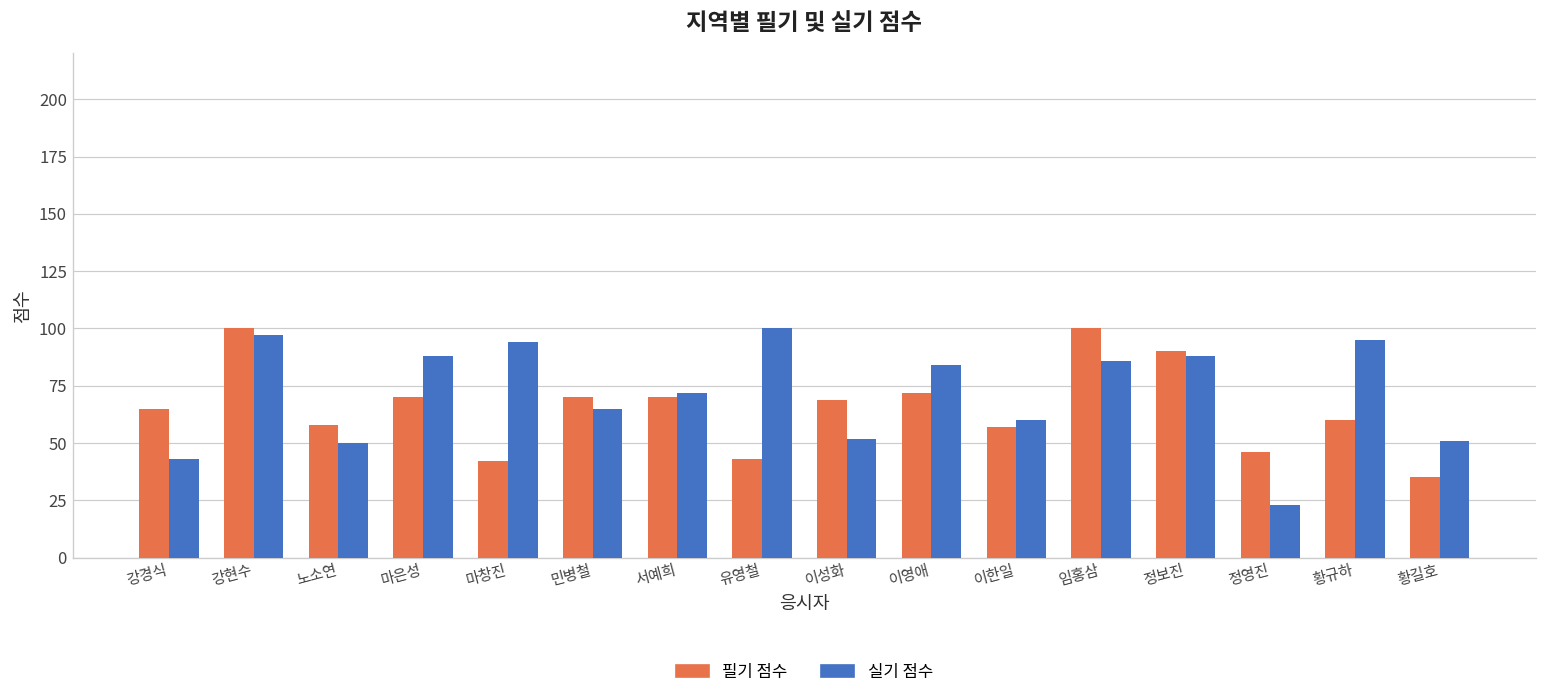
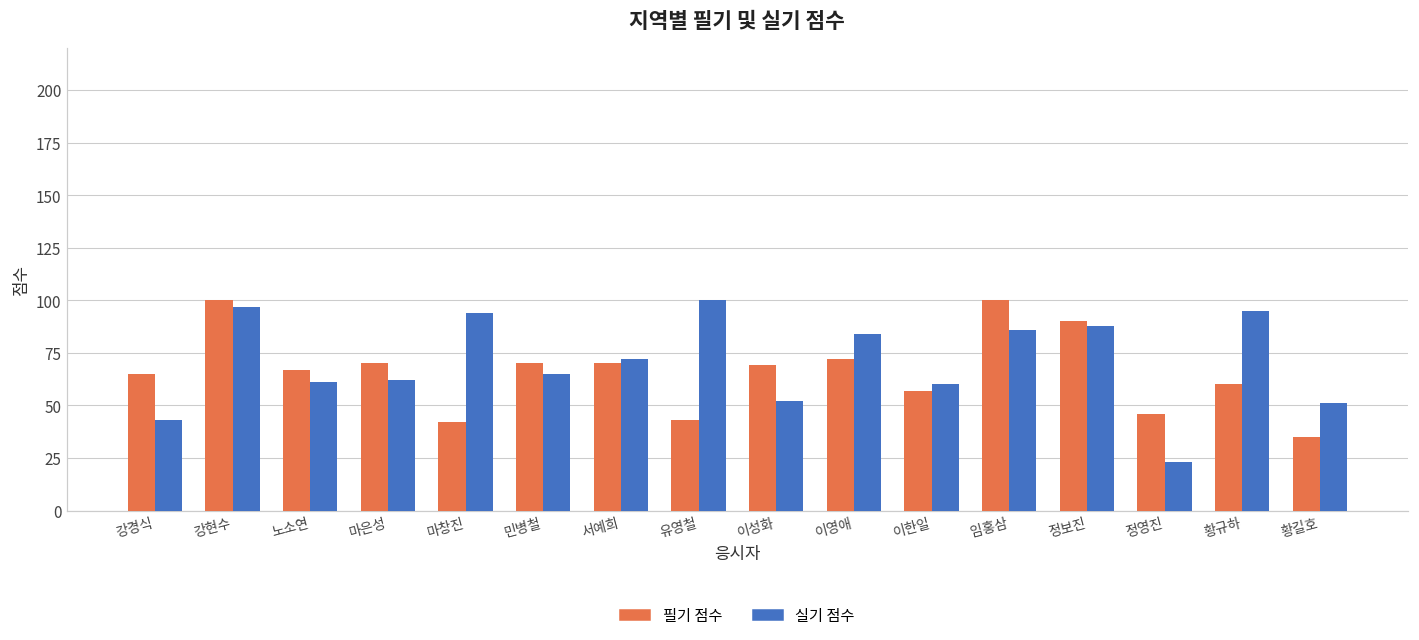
  {
    "필기 점수": {
      "강경식": 65,
      "강현수": 100,
-     "노소연": 58,
+     "노소연": 67,
      "마은성": 70,
      "마창진": 42,
      "민병철": 70,
      "서예희": 70,
      "유영철": 43,
      "이성화": 69,
      "이영애": 72,
      "이한일": 57,
      "임홍삼": 100,
      "정보진": 90,
      "정영진": 46,
      "황규하": 60,
      "황길호": 35
    },
    "실기 점수": {
      "강경식": 43,
      "강현수": 97,
-     "노소연": 50,
-     "마은성": 88,
+     "노소연": 61,
+     "마은성": 62,
      "마창진": 94,
      "민병철": 65,
      "서예희": 72,
      "유영철": 100,
      "이성화": 52,
      "이영애": 84,
      "이한일": 60,
      "임홍삼": 86,
      "정보진": 88,
      "정영진": 23,
      "황규하": 95,
      "황길호": 51
    }
  }
